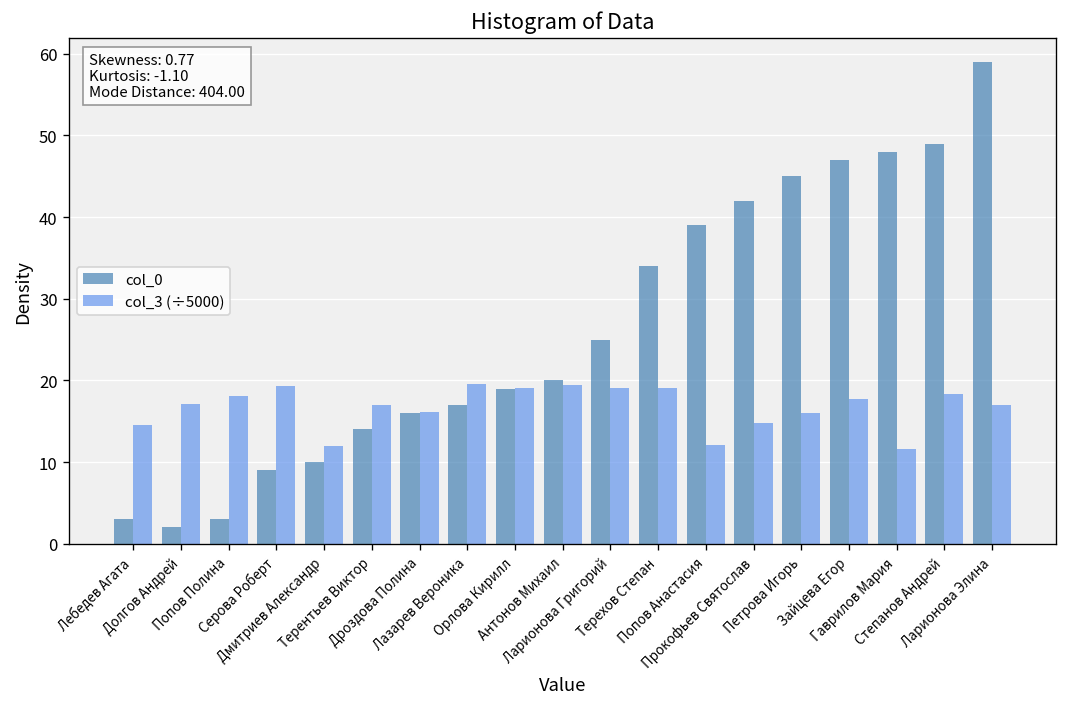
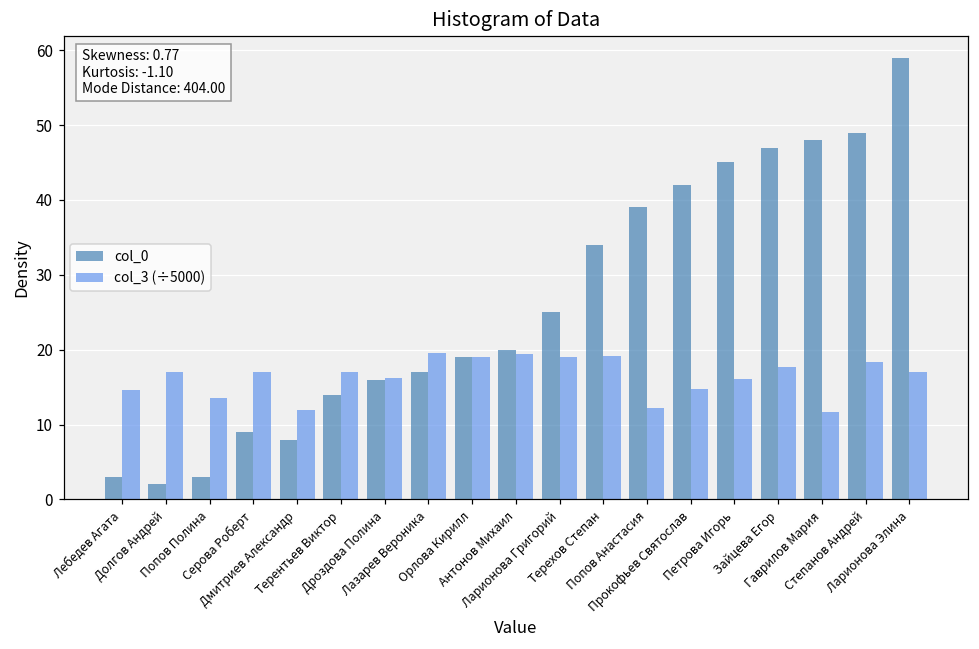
  {
    "col_0": {
      "Лебедев Агата": 3,
      "Долгов Андрей": 2,
      "Попов Полина": 3,
      "Серова Роберт": 9,
-     "Дмитриев Александр": 10,
+     "Дмитриев Александр": 8,
      "Терентьев Виктор": 14,
      "Дроздова Полина": 16,
      "Лазарев Вероника": 17,
      "Орлова Кирилл": 19,
      "Антонов Михаил": 20,
      "Ларионова Григорий": 25,
      "Терехов Степан": 34,
      "Попов Анастасия": 39,
      "Прокофьев Святослав": 42,
      "Петрова Игорь": 45,
      "Зайцева Егор": 47,
      "Гаврилов Мария": 48,
      "Степанов Андрей": 49,
      "Ларионова Элина": 59
    },
    "col_3 (÷5000)": {
      "Лебедев Агата": 15,
      "Долгов Андрей": 17,
-     "Попов Полина": 18,
-     "Серова Роберт": 19,
+     "Попов Полина": 13,
+     "Серова Роберт": 17,
      "Дмитриев Александр": 12,
      "Терентьев Виктор": 17,
      "Дроздова Полина": 16,
      "Лазарев Вероника": 20,
      "Орлова Кирилл": 19,
      "Антонов Михаил": 19,
      "Ларионова Григорий": 19,
      "Терехов Степан": 19,
      "Попов Анастасия": 12,
      "Прокофьев Святослав": 15,
      "Петрова Игорь": 16,
      "Зайцева Егор": 18,
      "Гаврилов Мария": 12,
      "Степанов Андрей": 18,
      "Ларионова Элина": 17
    }
  }
